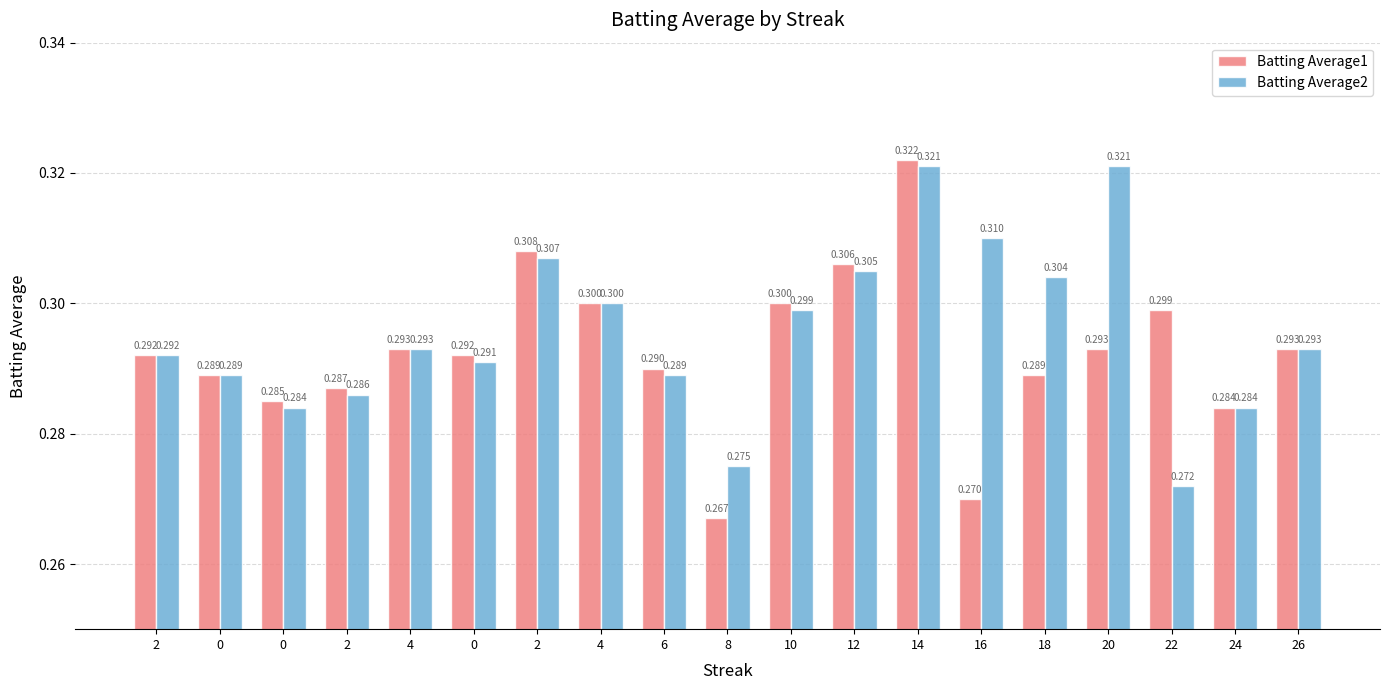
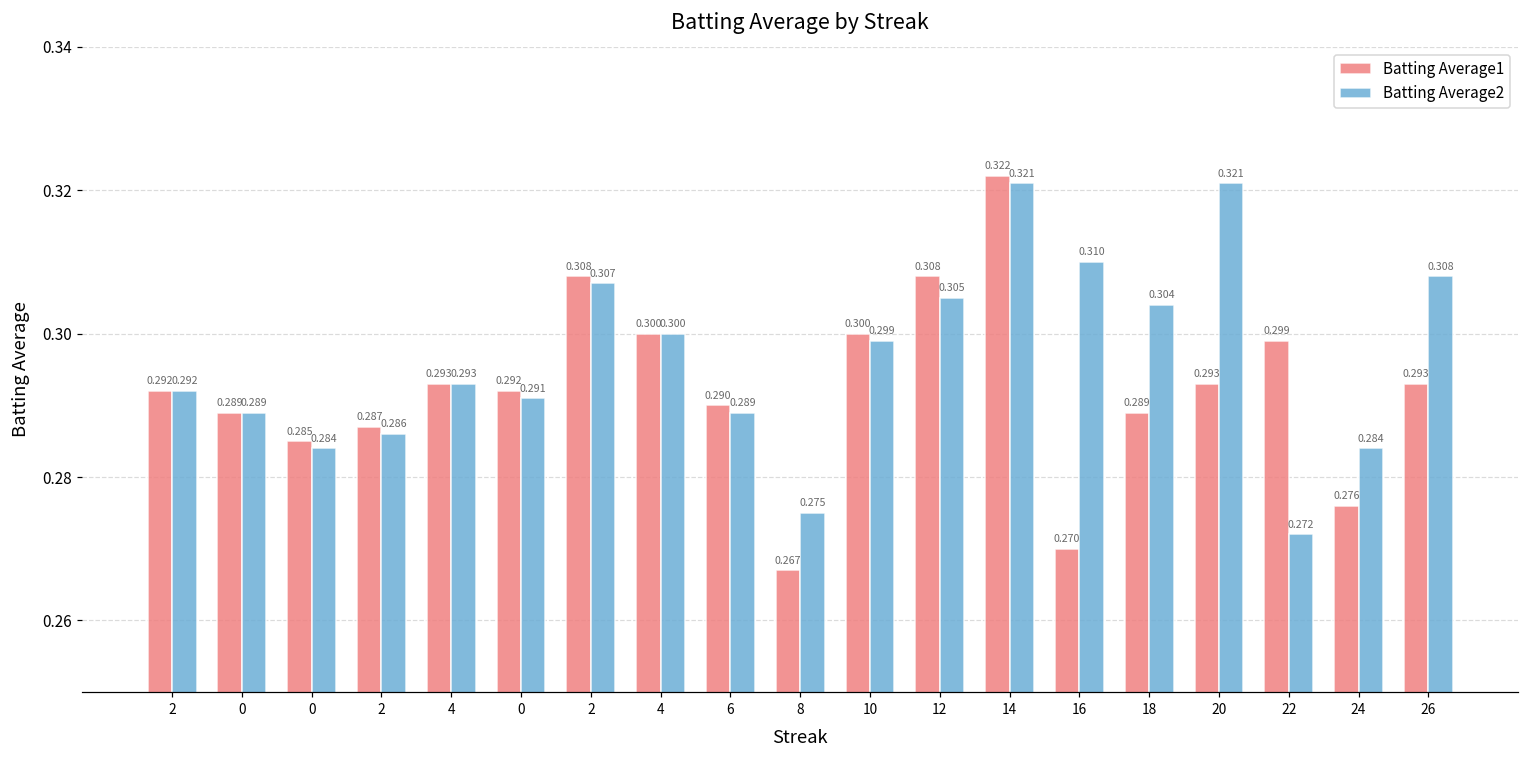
  {
    "Batting Average1": {
      "6": 0.290,
      "8": 0.267,
      "10": 0.300,
-     "12": 0.306,
+     "12": 0.308,
      "14": 0.322,
      "16": 0.270,
      "18": 0.289,
      "20": 0.293,
      "22": 0.299,
-     "24": 0.284,
+     "24": 0.276,
      "26": 0.293
    },
    "Batting Average2": {
      "6": 0.289,
      "8": 0.275,
      "10": 0.299,
      "12": 0.305,
      "14": 0.321,
      "16": 0.310,
      "18": 0.304,
      "20": 0.321,
      "22": 0.272,
      "24": 0.284,
-     "26": 0.293
+     "26": 0.308
    }
  }
